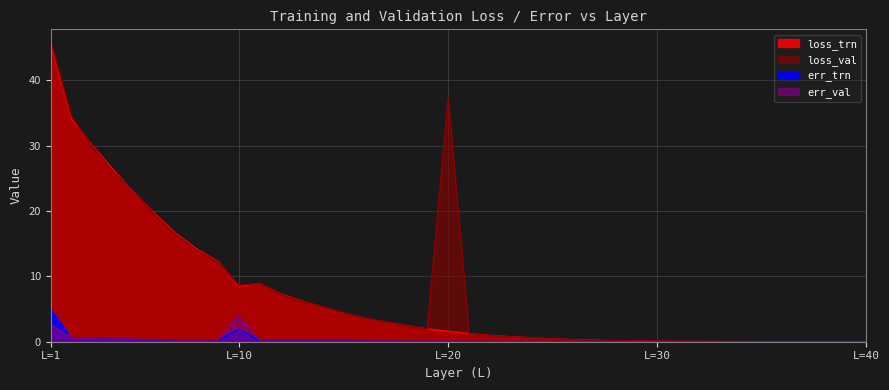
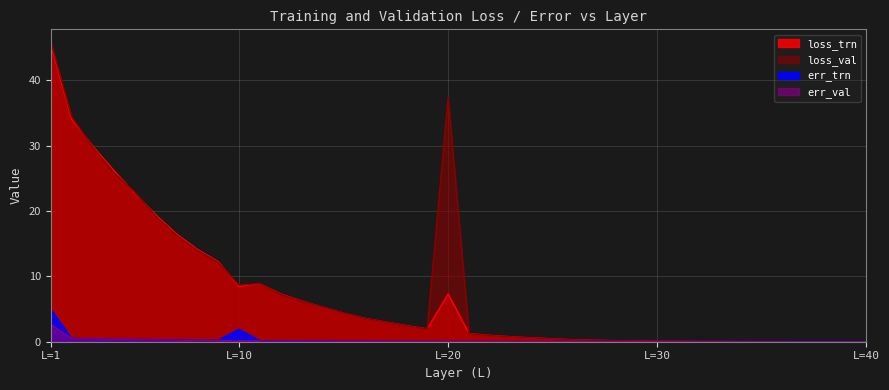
  {
    "loss_trn": {
      "L=1": 45,
-     "L=20": 2
+     "L=20": 7
    },
    "loss_val": {
      "L=1": 46,
      "L=20": 37
    },
    "err_trn": {
      "L=1": 5,
      "L=10": 2
    },
    "err_val": {
      "L=1": 3,
-     "L=10": 4
+     "L=10": 0
    }
  }
